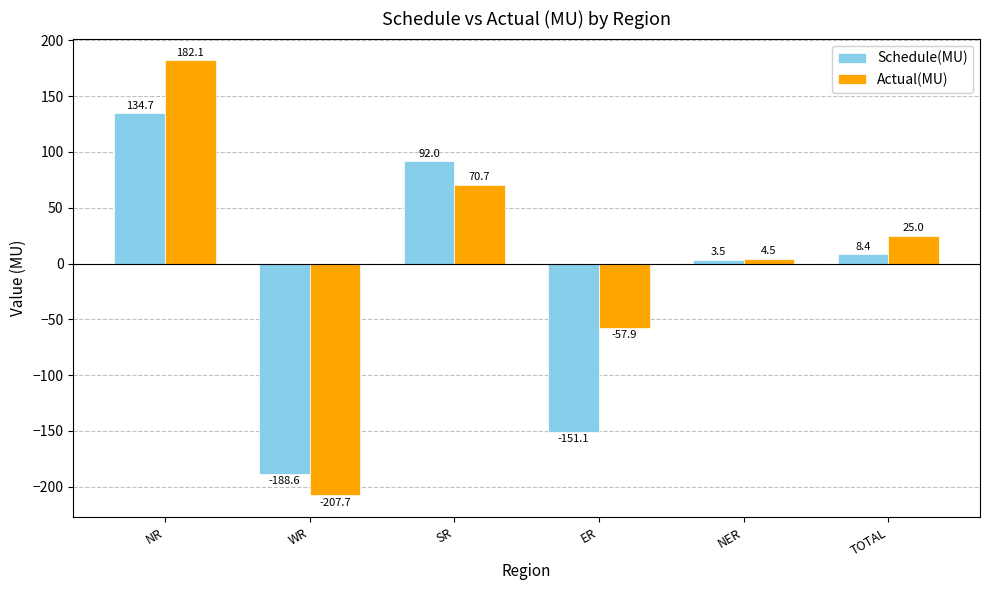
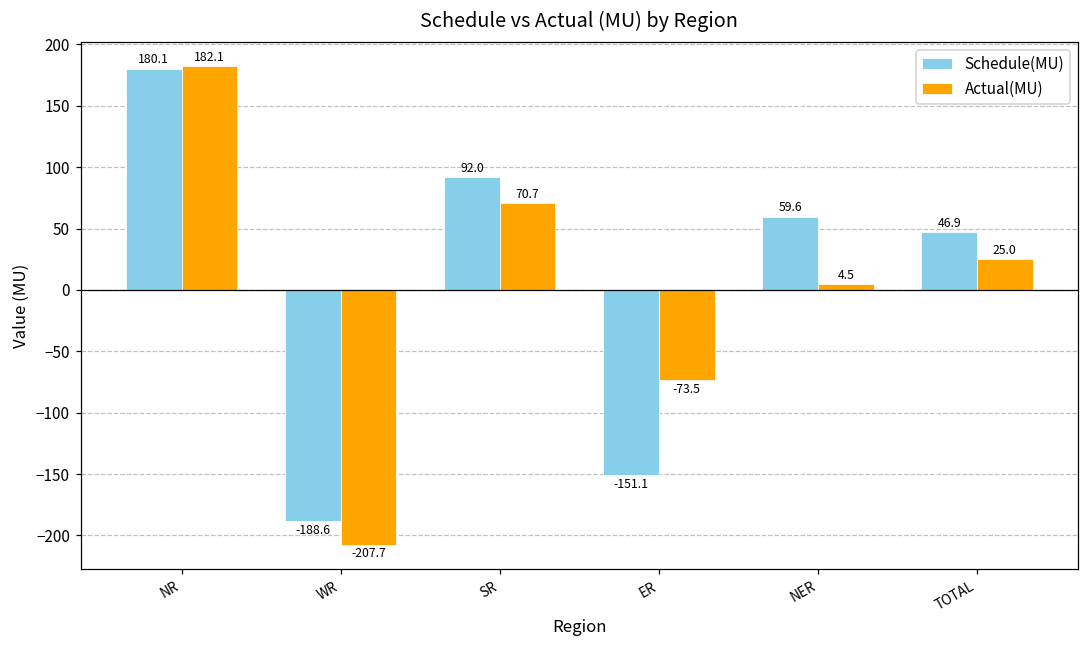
  {
    "Schedule(MU)": {
-     "NR": 134.7,
+     "NR": 180.1,
      "WR": -188.6,
      "SR": 92.0,
      "ER": -151.1,
-     "NER": 3.5,
-     "TOTAL": 8.4
+     "NER": 59.6,
+     "TOTAL": 46.9
    },
    "Actual(MU)": {
      "NR": 182.1,
      "WR": -207.7,
      "SR": 70.7,
-     "ER": -57.9,
+     "ER": -73.5,
      "NER": 4.5,
      "TOTAL": 25.0
    }
  }
